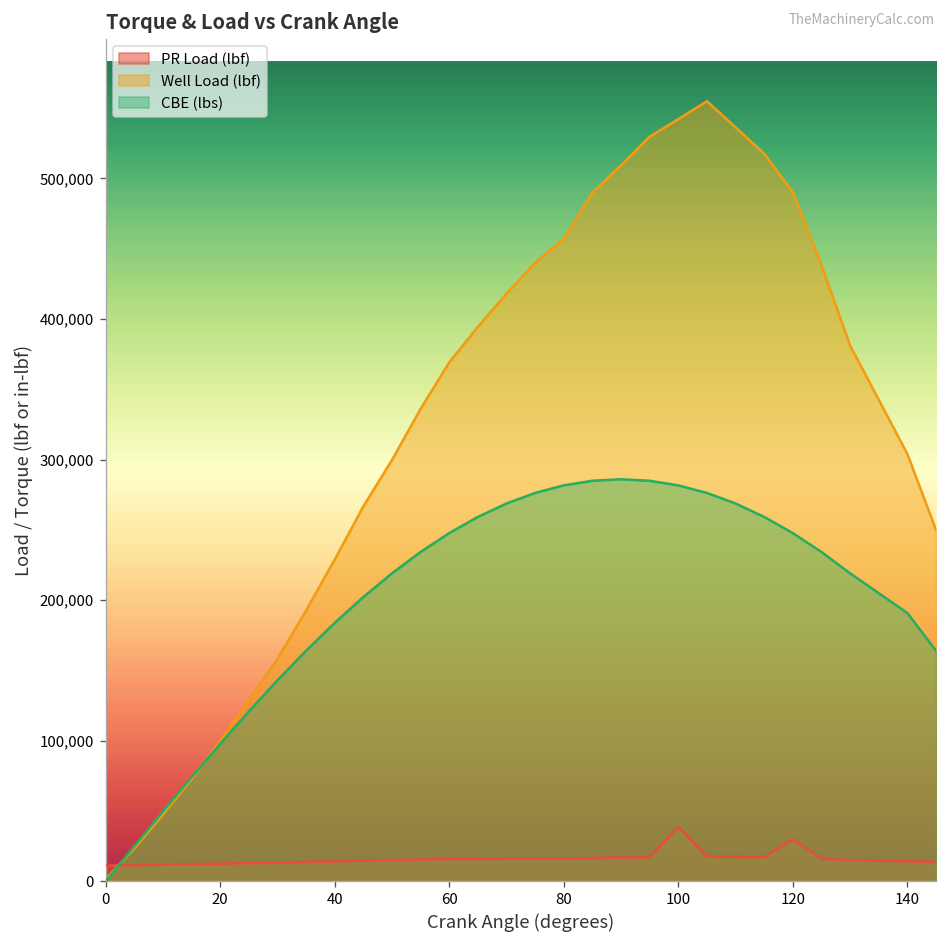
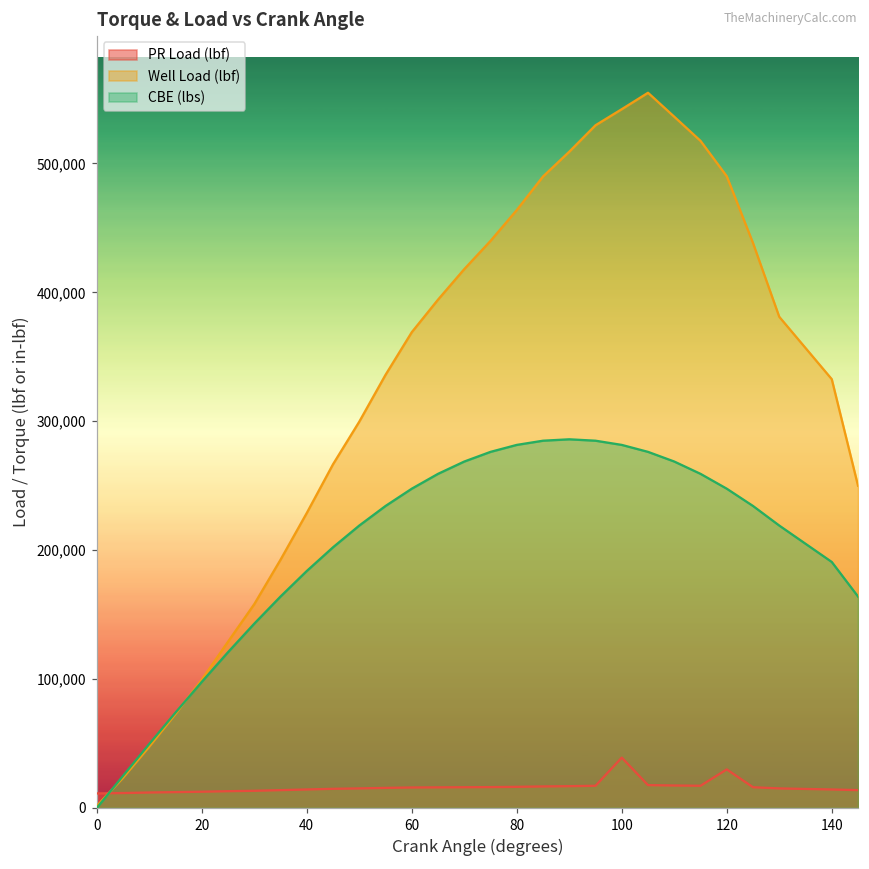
  {
    "PR Load (lbf)": {
      "0": "11,000",
      "20": "13,000",
      "40": "14,000",
      "60": "16,000",
      "80": "16,000",
      "100": "39,000",
      "120": "30,000",
      "140": "14,000"
    },
    "Well Load (lbf)": {
      "40": "229,000",
      "60": "369,000",
-     "80": "457,000",
+     "80": "464,000",
      "100": "542,000",
      "120": "490,000",
-     "140": "304,000"
+     "140": "333,000"
    },
    "CBE (lbs)": {
      "40": "184,000",
      "60": "248,000",
      "80": "282,000",
      "100": "282,000",
      "120": "248,000",
      "140": "191,000"
    }
  }
